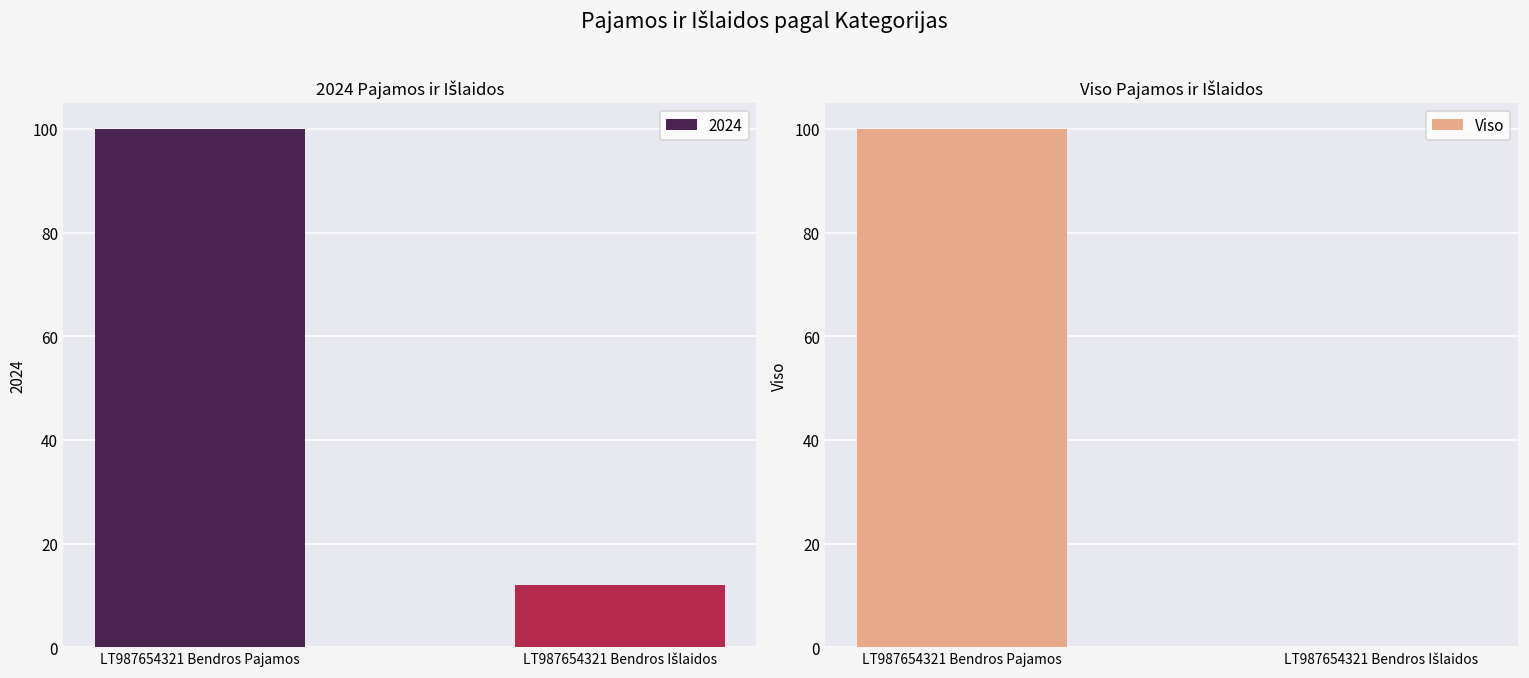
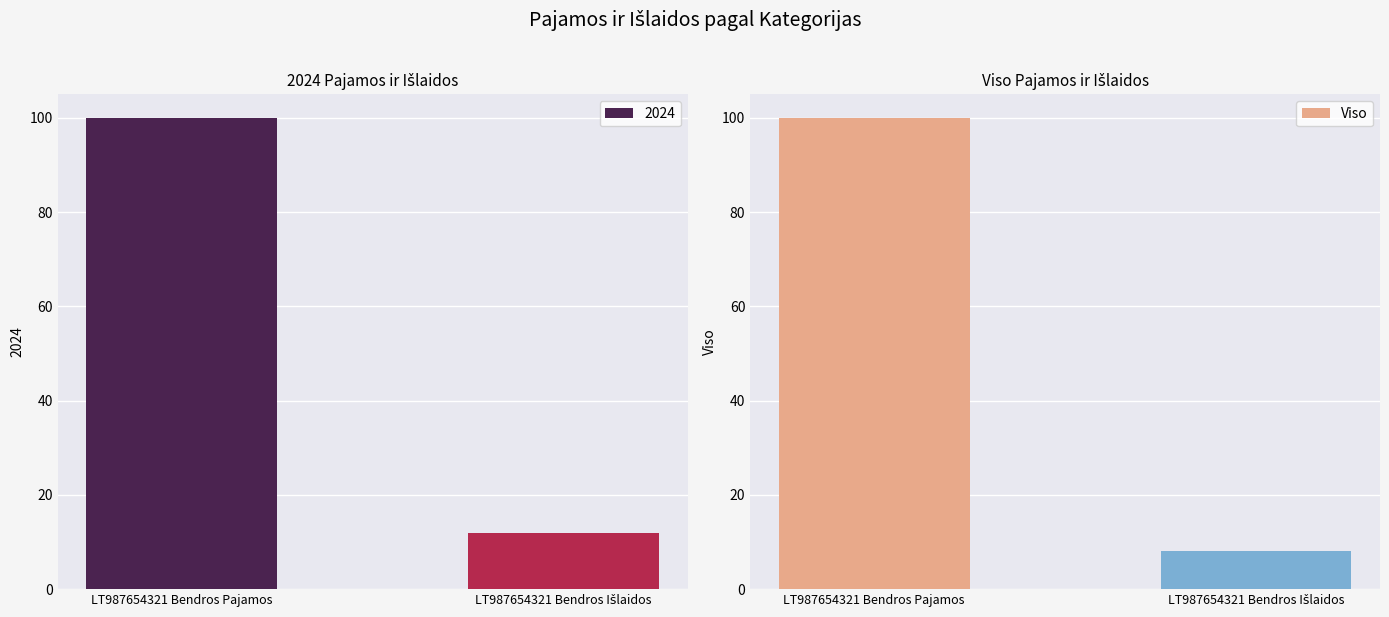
  {
    "2024 Pajamos ir Išlaidos": {
      "LT987654321 Bendros Pajamos": 100,
      "LT987654321 Bendros Išlaidos": 12
    },
    "Viso Pajamos ir Išlaidos": {
      "LT987654321 Bendros Pajamos": 100,
-     "LT987654321 Bendros Išlaidos": 0
+     "LT987654321 Bendros Išlaidos": 8
    }
  }
